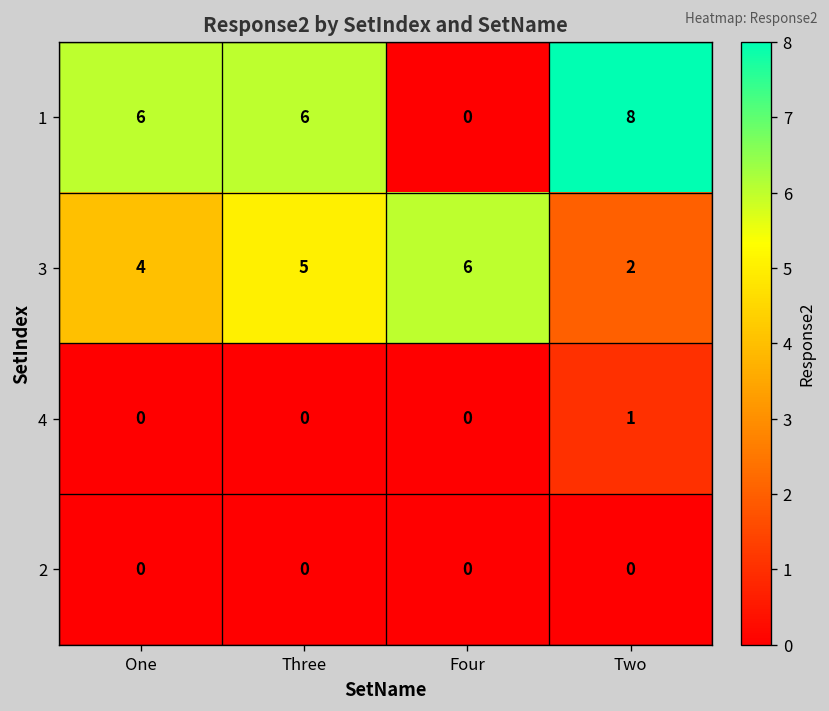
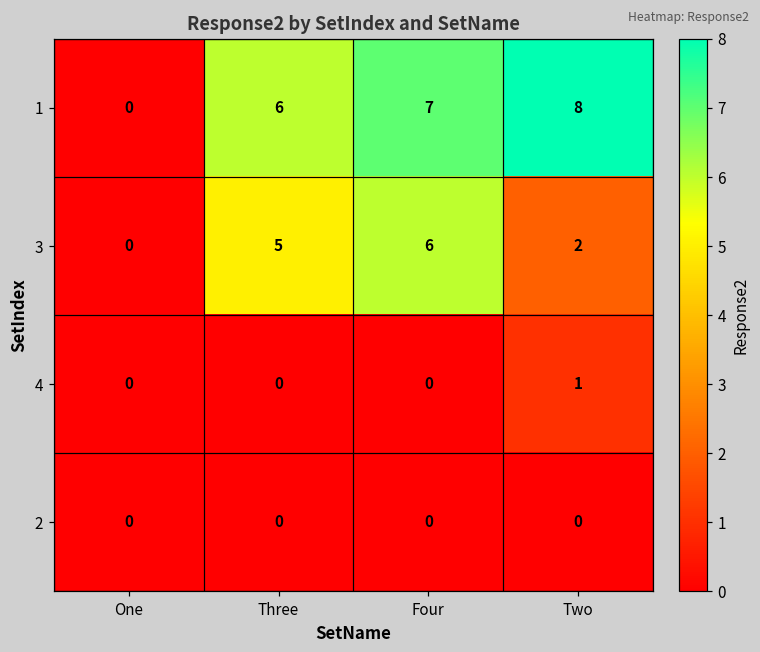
  {
    "1": {
-     "One": 6,
+     "One": 0,
      "Three": 6,
-     "Four": 0,
+     "Four": 7,
      "Two": 8
    },
    "3": {
-     "One": 4,
+     "One": 0,
      "Three": 5,
      "Four": 6,
      "Two": 2
    },
    "4": {
      "One": 0,
      "Three": 0,
      "Four": 0,
      "Two": 1
    },
    "2": {
      "One": 0,
      "Three": 0,
      "Four": 0,
      "Two": 0
    }
  }
